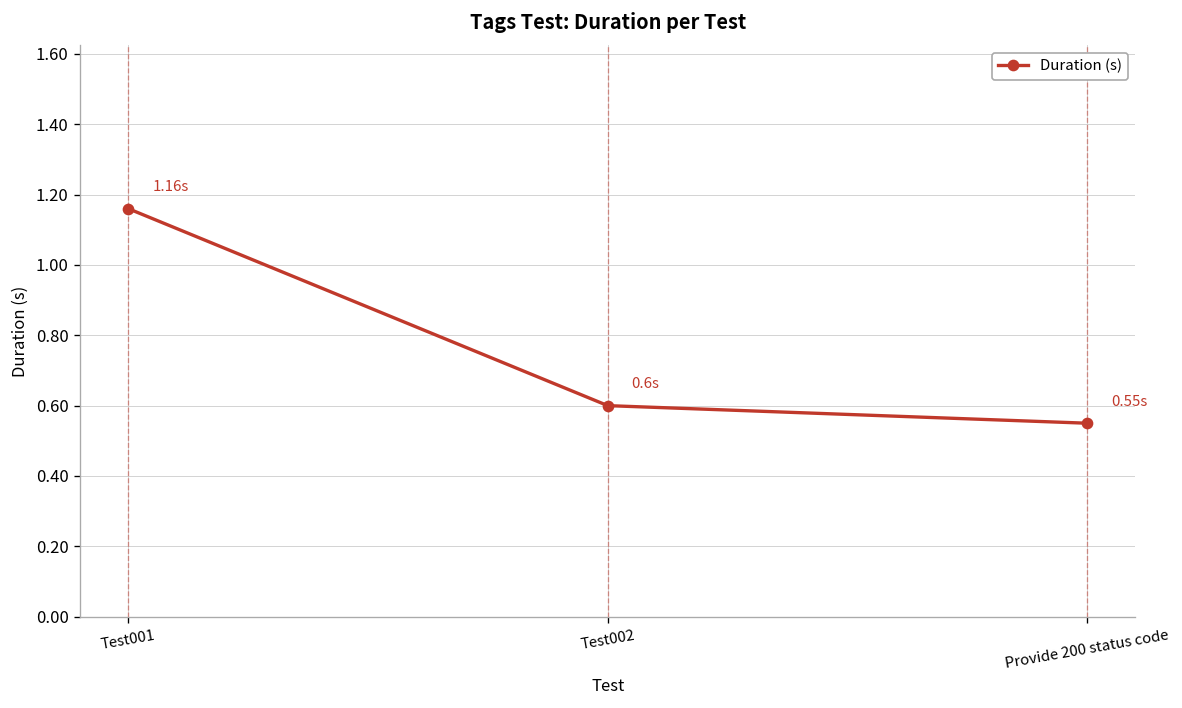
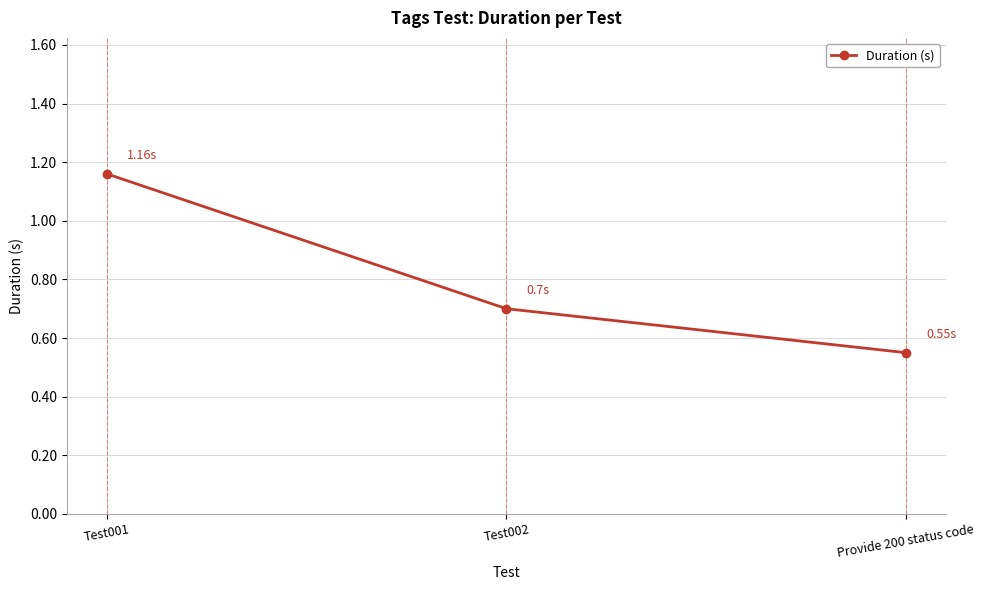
  {
    "Test001": "1.16s",
-   "Test002": "0.6s",
+   "Test002": "0.7s",
    "Provide 200 status code": "0.55s"
  }
